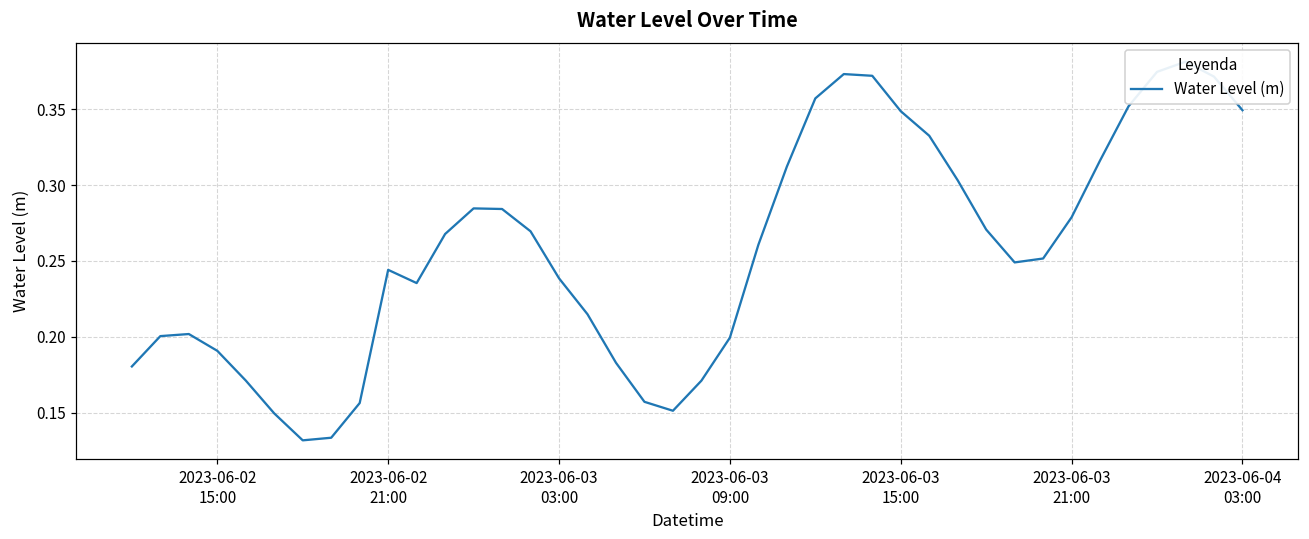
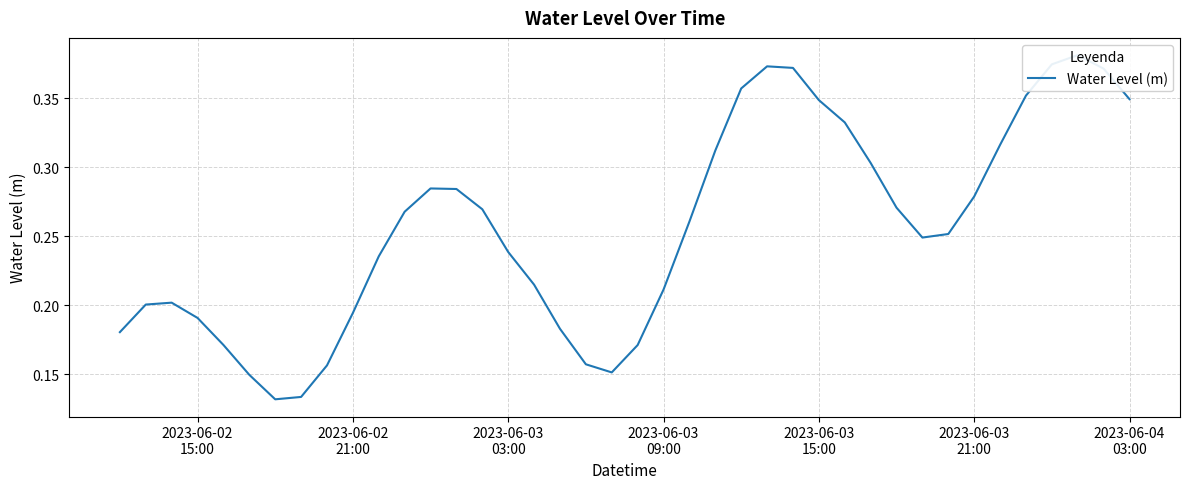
  {
    "2023-06-02 15:00": 0.191,
-   "2023-06-02 21:00": 0.244,
+   "2023-06-02 21:00": 0.194,
    "2023-06-03 03:00": 0.239,
-   "2023-06-03 09:00": 0.199,
+   "2023-06-03 09:00": 0.211,
    "2023-06-03 15:00": 0.349,
    "2023-06-03 21:00": 0.279,
    "2023-06-04 03:00": 0.349
  }
